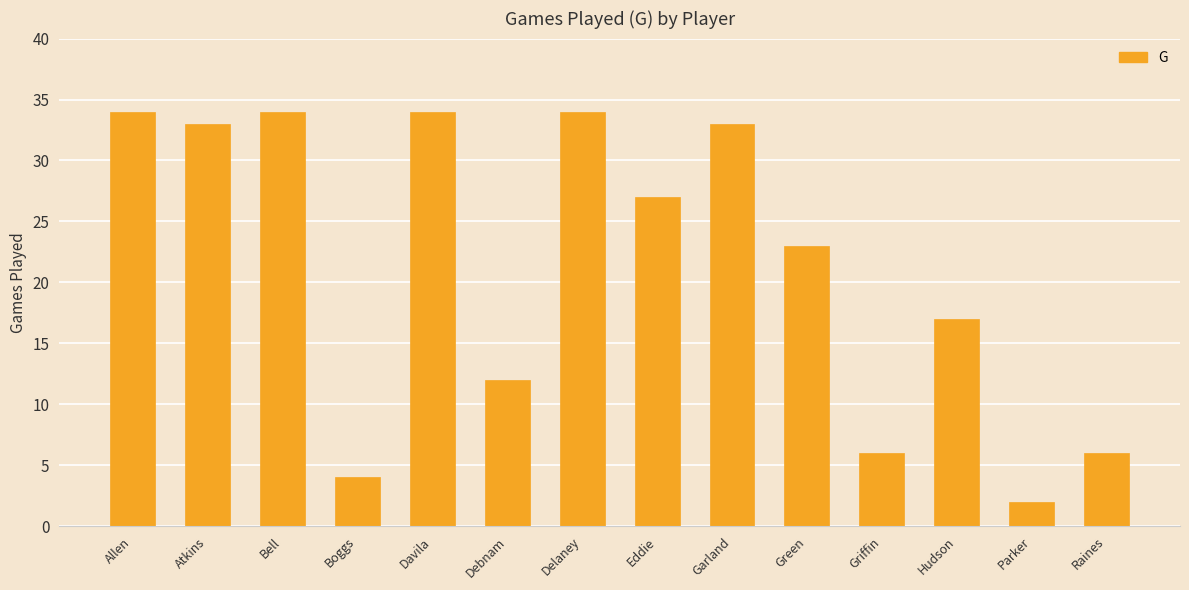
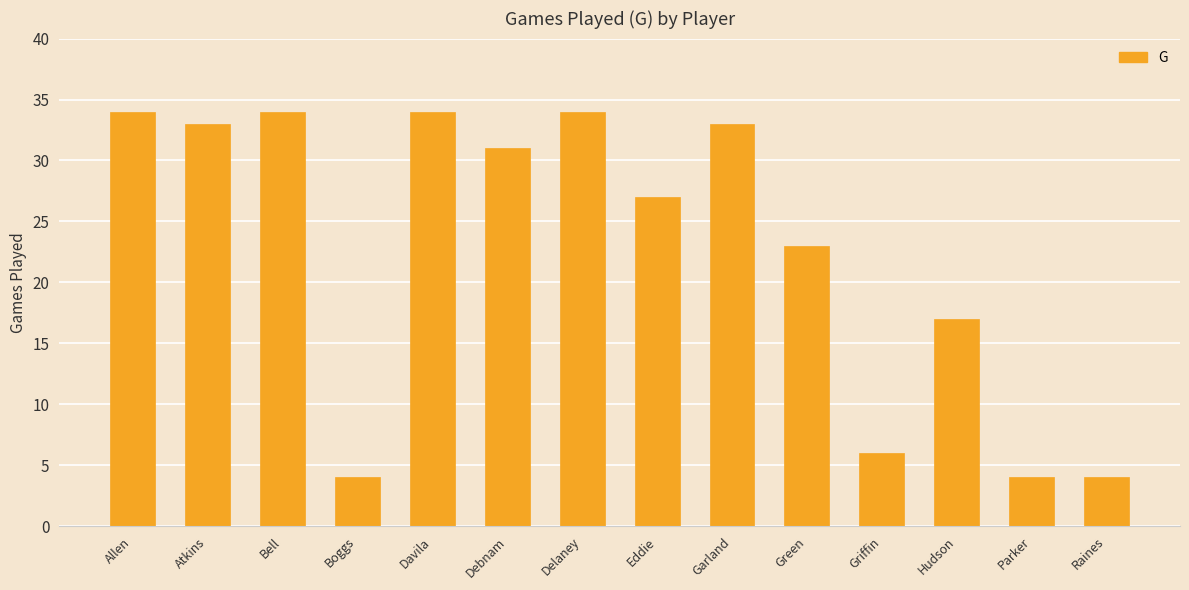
  {
    "Allen": 34,
    "Atkins": 33,
    "Bell": 34,
    "Boggs": 4,
    "Davila": 34,
-   "Debnam": 12,
+   "Debnam": 31,
    "Delaney": 34,
    "Eddie": 27,
    "Garland": 33,
    "Green": 23,
    "Griffin": 6,
    "Hudson": 17,
-   "Parker": 2,
-   "Raines": 6
+   "Parker": 4,
+   "Raines": 4
  }
